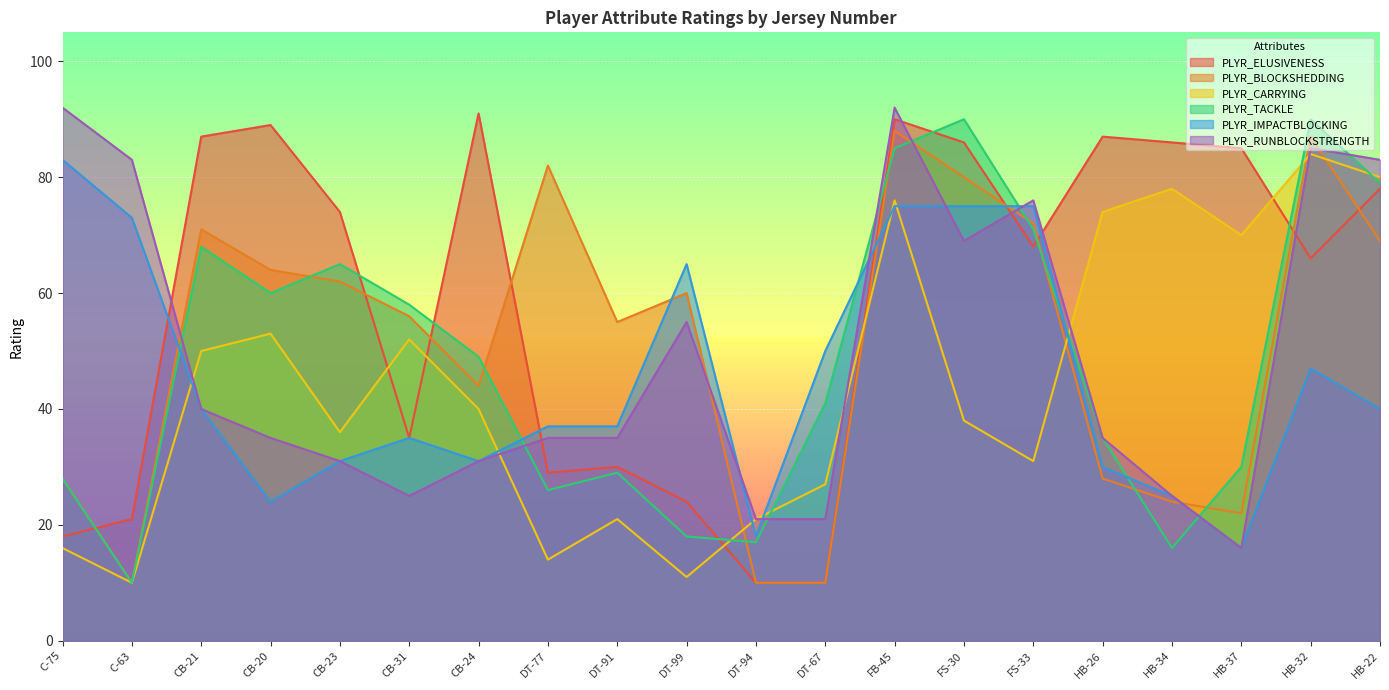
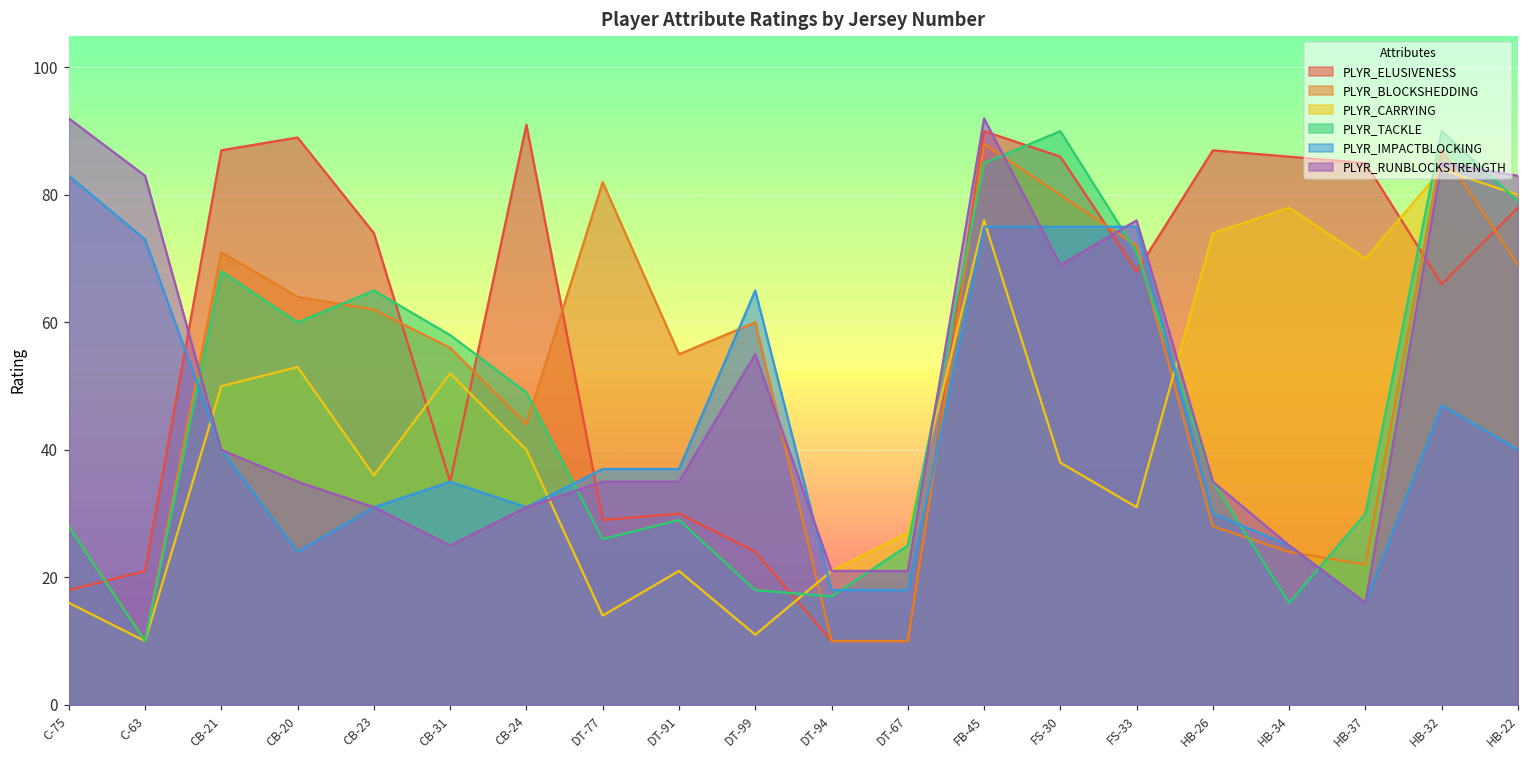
  {
    "PLYR_CARRYING": {
      "C-75": 16,
      "CB-21": 50,
      "CB-20": 53,
      "CB-23": 36,
      "CB-31": 52,
      "CB-24": 40,
      "DT-77": 14,
      "DT-91": 21,
      "DT-99": 11,
      "DT-67": 27,
      "FB-45": 76,
      "FS-30": 38,
      "FS-33": 31,
      "HB-26": 74,
      "HB-34": 78,
      "HB-37": 70,
      "HB-32": 84,
      "HB-22": 80
    },
    "PLYR_TACKLE": {
      "CB-21": 68,
      "CB-20": 60,
      "CB-23": 65,
      "CB-31": 58,
      "CB-24": 49,
      "DT-77": 26,
      "DT-91": 29,
      "DT-99": 18,
      "DT-94": 17,
-     "DT-67": 41,
+     "DT-67": 25,
      "FB-45": 85,
      "FS-30": 90,
      "FS-33": 71,
      "HB-34": 16,
      "HB-37": 30,
      "HB-22": 79
    },
    "PLYR_IMPACTBLOCKING": {
      "C-75": 83,
      "C-63": 73,
      "CB-20": 24,
      "DT-77": 37,
      "DT-91": 37,
      "DT-99": 65,
      "DT-94": 18,
-     "DT-67": 50,
+     "DT-67": 18,
      "FB-45": 75,
      "FS-30": 75,
      "FS-33": 75,
      "HB-26": 30,
      "HB-32": 47,
      "HB-22": 40
    },
    "PLYR_RUNBLOCKSTRENGTH": {
      "C-75": 92,
      "C-63": 83,
      "CB-20": 35,
      "CB-31": 25,
      "DT-77": 35,
      "DT-91": 35,
      "DT-99": 55,
      "DT-67": 21,
      "FB-45": 92,
      "FS-30": 69,
      "FS-33": 76,
      "HB-22": 83
    }
  }
